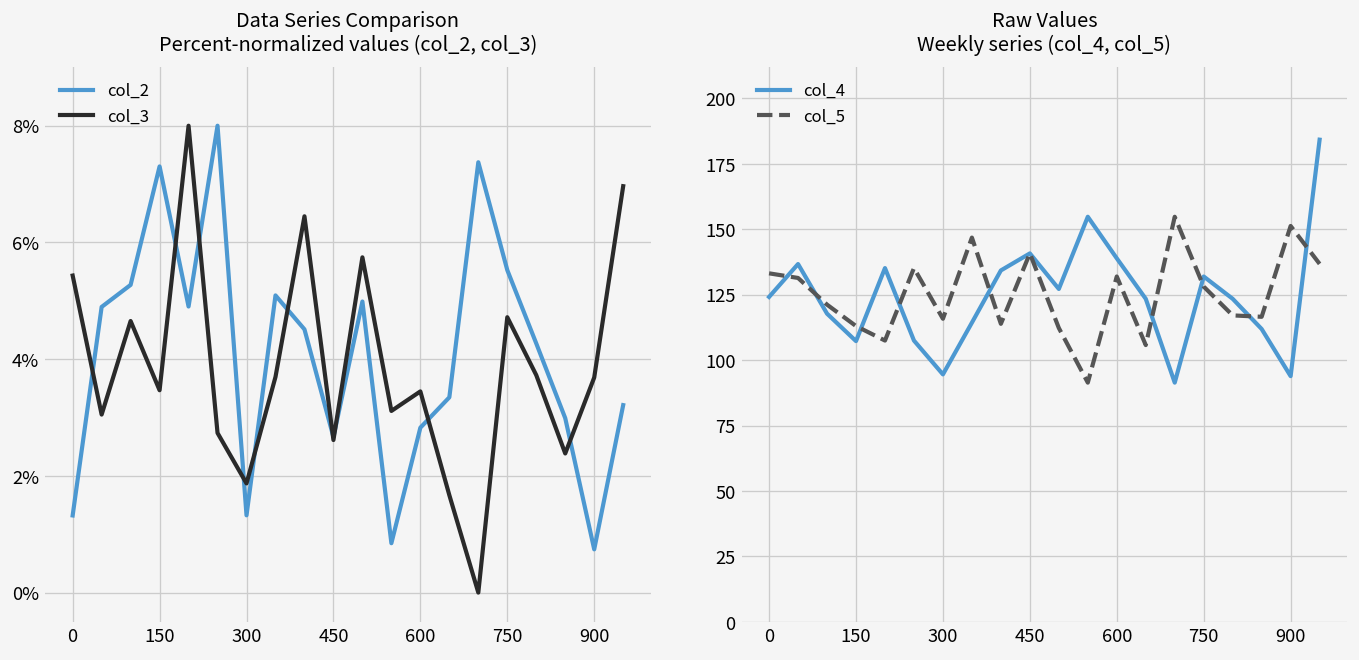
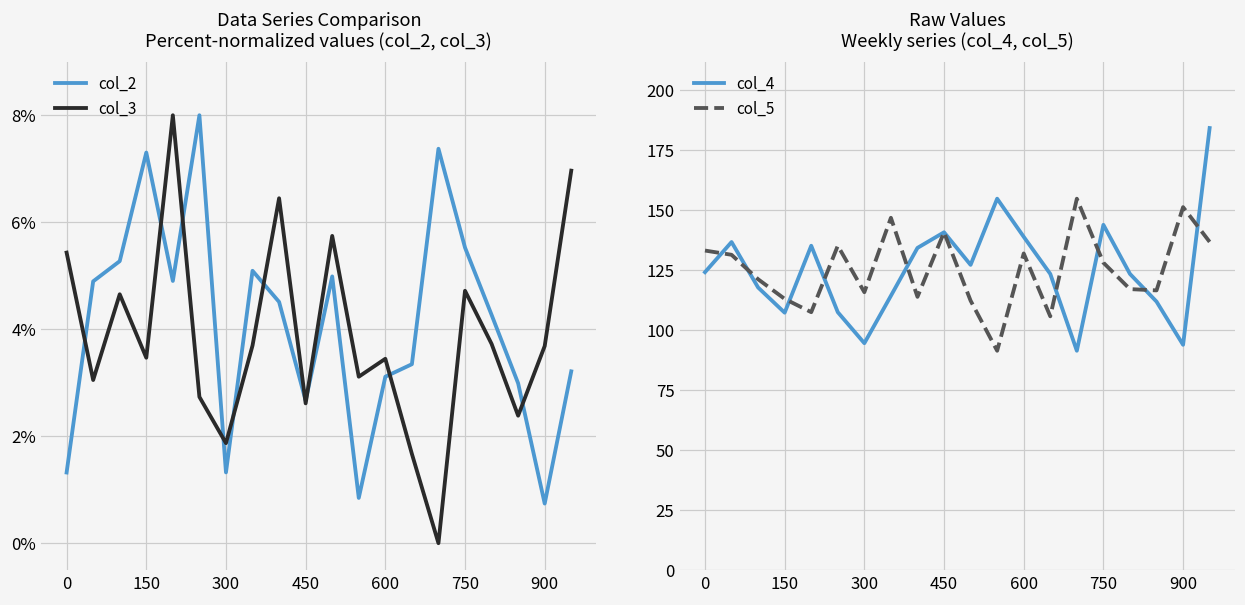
  {
    "Data Series Comparison Percent-normalized values (col_2, col_3)": {
      "col_2": {
        "0": "1.3%",
        "150": "7.3%",
        "300": "1.3%",
-       "600": "2.8%",
+       "600": "3.1%",
        "750": "5.5%",
        "900": "0.7%"
      },
      "col_3": {
        "0": "5.4%",
        "150": "3.5%",
        "300": "1.9%",
        "600": "3.4%",
        "750": "4.7%",
        "900": "3.7%"
      }
    },
    "Raw Values Weekly series (col_4, col_5)": {
      "col_4": {
        "0": "124",
        "150": "107",
        "300": "95",
        "600": "139",
-       "750": "132",
+       "750": "144",
        "900": "94"
      },
      "col_5": {
        "0": "133",
        "150": "113",
        "300": "116",
        "600": "132",
        "750": "128",
        "900": "151"
      }
    }
  }
